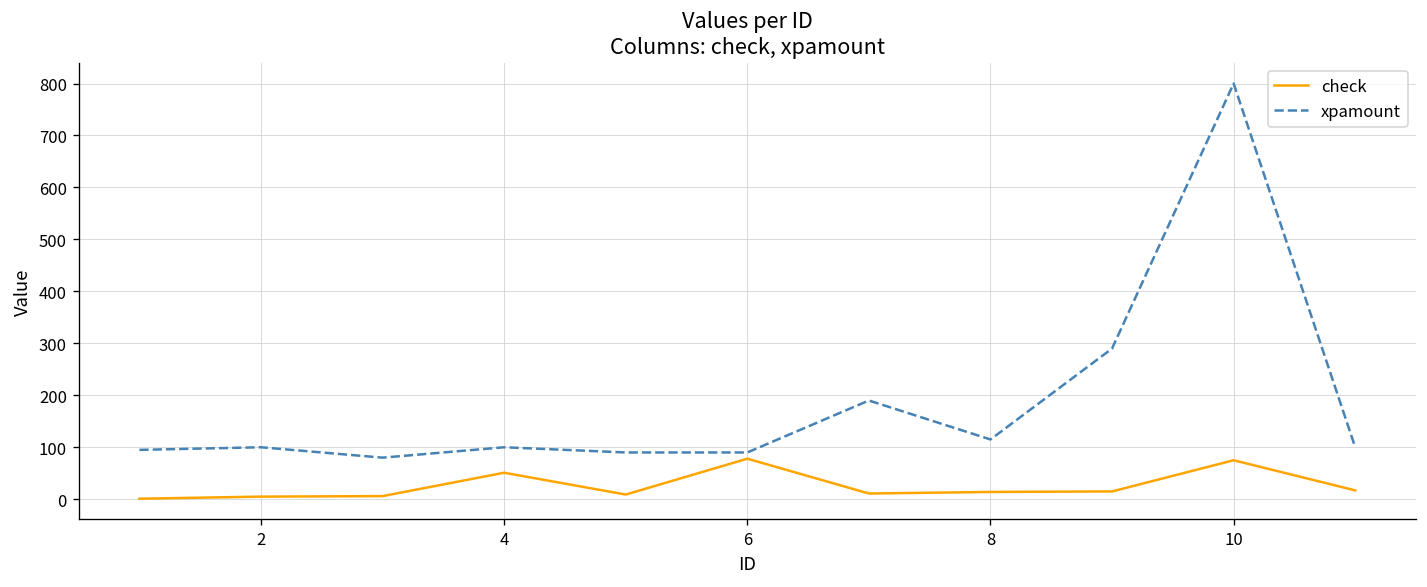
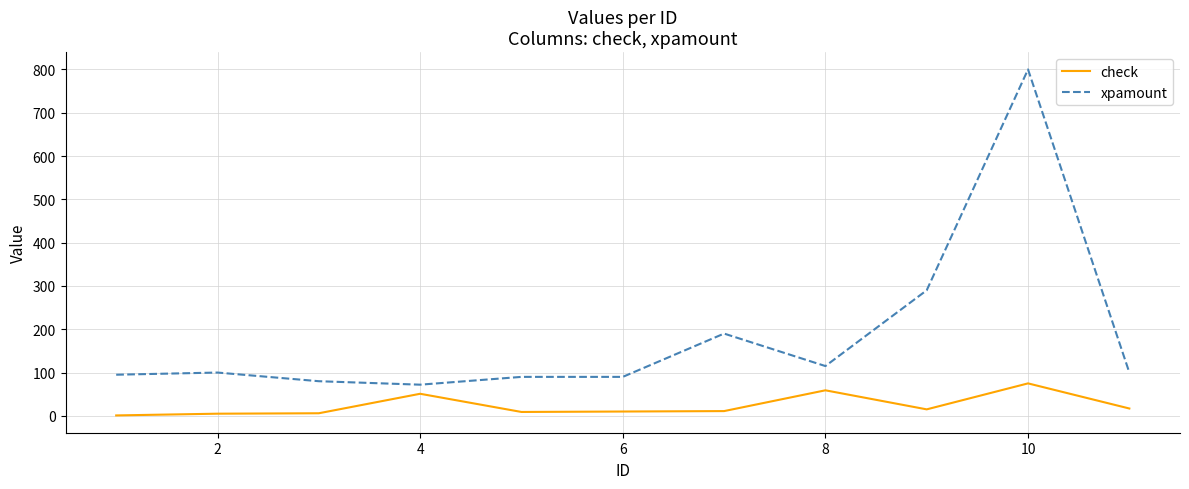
  {
    "check": {
      "2": 10,
      "4": 50,
-     "6": 80,
-     "8": 10,
+     "6": 10,
+     "8": 60,
      "10": 80
    },
    "xpamount": {
      "2": 100,
-     "4": 100,
+     "4": 70,
      "6": 90,
      "8": 120,
      "10": 800
    }
  }
